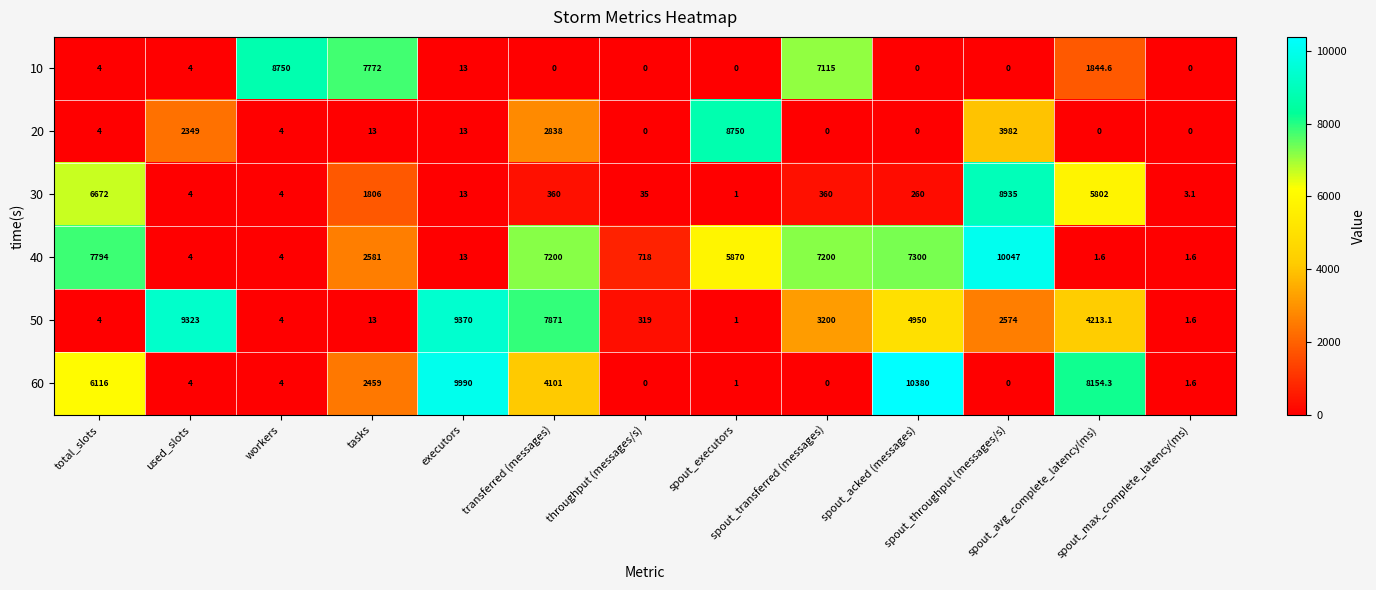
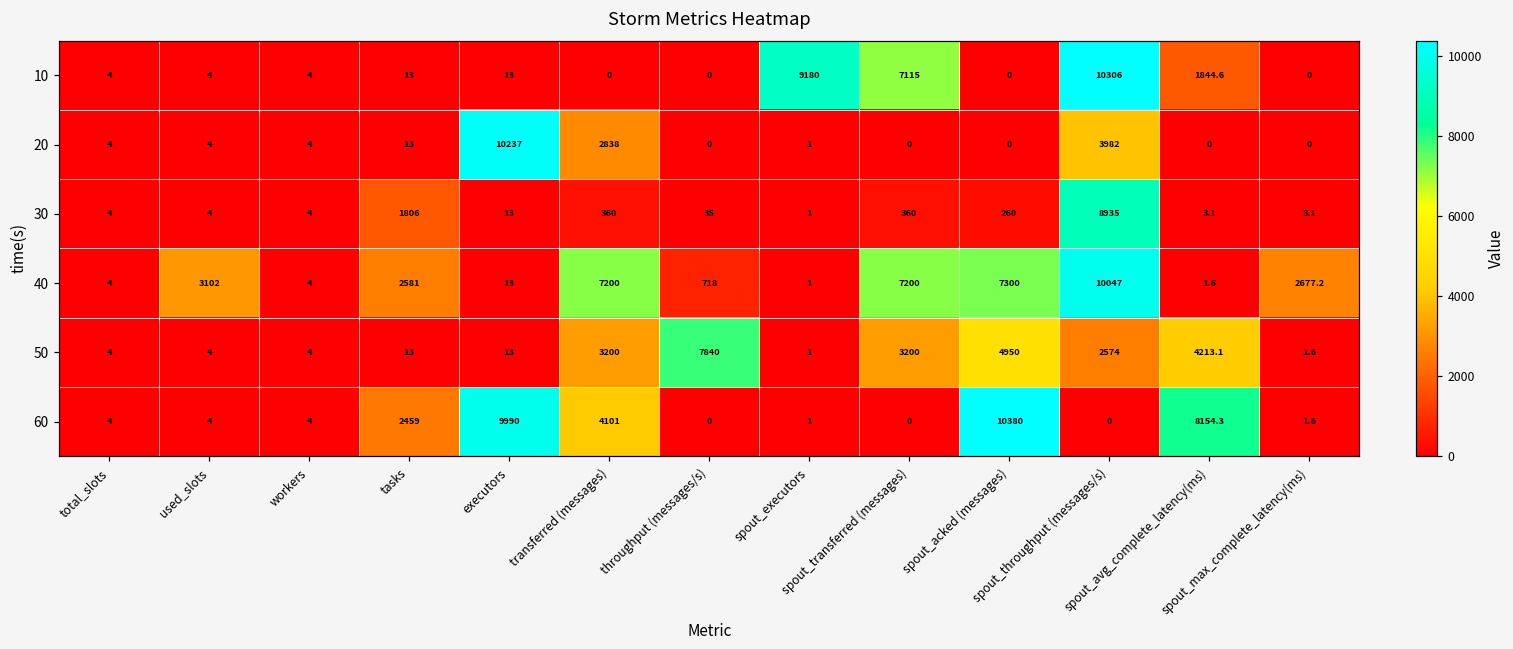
  {
    "10": {
      "total_slots": 4,
      "used_slots": 4,
-     "workers": 8750,
-     "tasks": 7772,
+     "workers": 4,
+     "tasks": 13,
      "executors": 13,
      "transferred (messages)": 0,
      "throughput (messages/s)": 0,
-     "spout_executors": 0,
+     "spout_executors": 9180,
      "spout_transferred (messages)": 7115,
      "spout_acked (messages)": 0,
-     "spout_throughput (messages/s)": 0,
+     "spout_throughput (messages/s)": 10306,
      "spout_avg_complete_latency(ms)": 1844.6,
      "spout_max_complete_latency(ms)": 0
    },
    "20": {
      "total_slots": 4,
-     "used_slots": 2349,
+     "used_slots": 4,
      "workers": 4,
      "tasks": 13,
-     "executors": 13,
+     "executors": 10237,
      "transferred (messages)": 2838,
      "throughput (messages/s)": 0,
-     "spout_executors": 8750,
+     "spout_executors": 1,
      "spout_transferred (messages)": 0,
      "spout_acked (messages)": 0,
      "spout_throughput (messages/s)": 3982,
      "spout_avg_complete_latency(ms)": 0,
      "spout_max_complete_latency(ms)": 0
    },
    "30": {
-     "total_slots": 6672,
+     "total_slots": 4,
      "used_slots": 4,
      "workers": 4,
      "tasks": 1806,
      "executors": 13,
      "transferred (messages)": 360,
      "throughput (messages/s)": 35,
      "spout_executors": 1,
      "spout_transferred (messages)": 360,
      "spout_acked (messages)": 260,
      "spout_throughput (messages/s)": 8935,
-     "spout_avg_complete_latency(ms)": 5802,
+     "spout_avg_complete_latency(ms)": 3.1,
      "spout_max_complete_latency(ms)": 3.1
    },
    "40": {
-     "total_slots": 7794,
-     "used_slots": 4,
+     "total_slots": 4,
+     "used_slots": 3102,
      "workers": 4,
      "tasks": 2581,
      "executors": 13,
      "transferred (messages)": 7200,
      "throughput (messages/s)": 718,
-     "spout_executors": 5870,
+     "spout_executors": 1,
      "spout_transferred (messages)": 7200,
      "spout_acked (messages)": 7300,
      "spout_throughput (messages/s)": 10047,
      "spout_avg_complete_latency(ms)": 1.6,
-     "spout_max_complete_latency(ms)": 1.6
+     "spout_max_complete_latency(ms)": 2677.2
    },
    "50": {
      "total_slots": 4,
-     "used_slots": 9323,
+     "used_slots": 4,
      "workers": 4,
      "tasks": 13,
-     "executors": 9370,
-     "transferred (messages)": 7871,
-     "throughput (messages/s)": 319,
+     "executors": 13,
+     "transferred (messages)": 3200,
+     "throughput (messages/s)": 7840,
      "spout_executors": 1,
      "spout_transferred (messages)": 3200,
      "spout_acked (messages)": 4950,
      "spout_throughput (messages/s)": 2574,
      "spout_avg_complete_latency(ms)": 4213.1,
      "spout_max_complete_latency(ms)": 1.6
    },
    "60": {
-     "total_slots": 6116,
+     "total_slots": 4,
      "used_slots": 4,
      "workers": 4,
      "tasks": 2459,
      "executors": 9990,
      "transferred (messages)": 4101,
      "throughput (messages/s)": 0,
      "spout_executors": 1,
      "spout_transferred (messages)": 0,
      "spout_acked (messages)": 10380,
      "spout_throughput (messages/s)": 0,
      "spout_avg_complete_latency(ms)": 8154.3,
      "spout_max_complete_latency(ms)": 1.6
    }
  }
